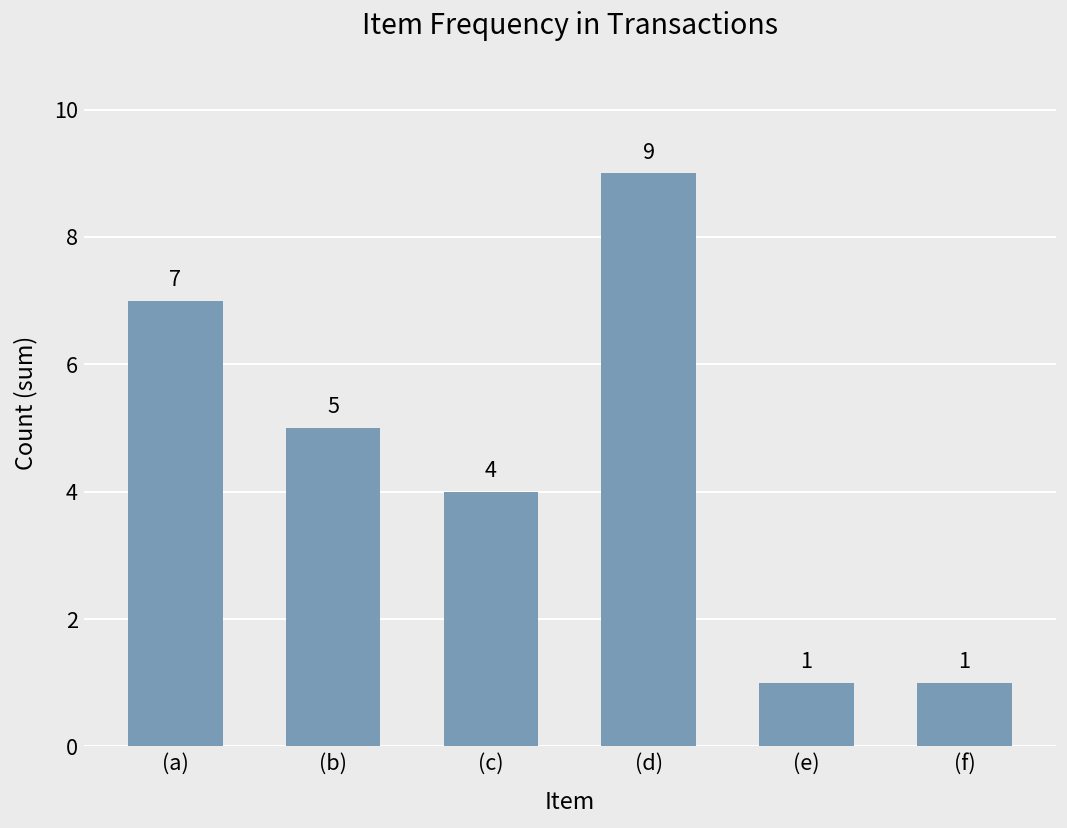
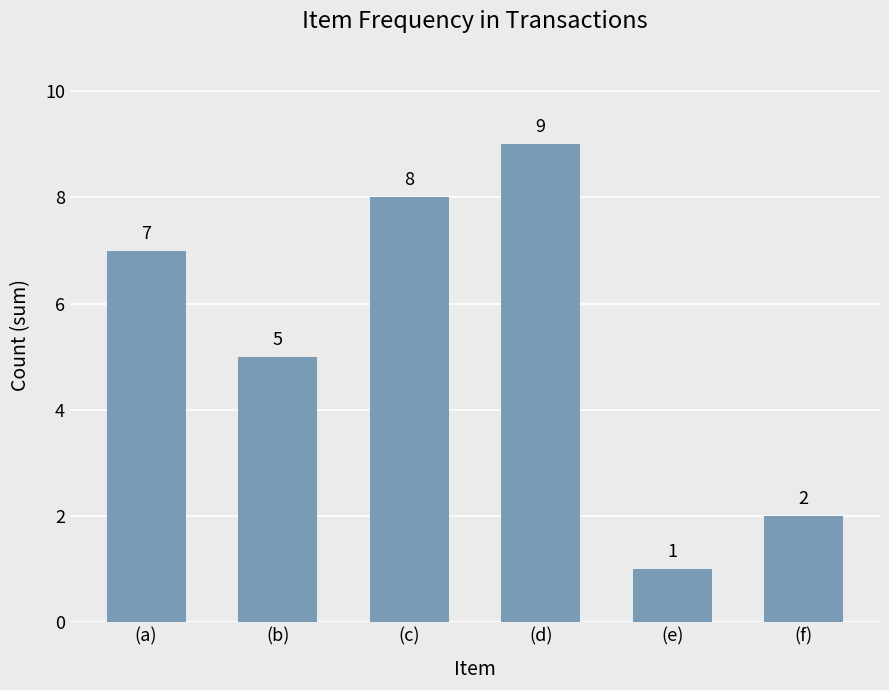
  {
    "(a)": 7,
    "(b)": 5,
-   "(c)": 4,
+   "(c)": 8,
    "(d)": 9,
    "(e)": 1,
-   "(f)": 1
+   "(f)": 2
  }
